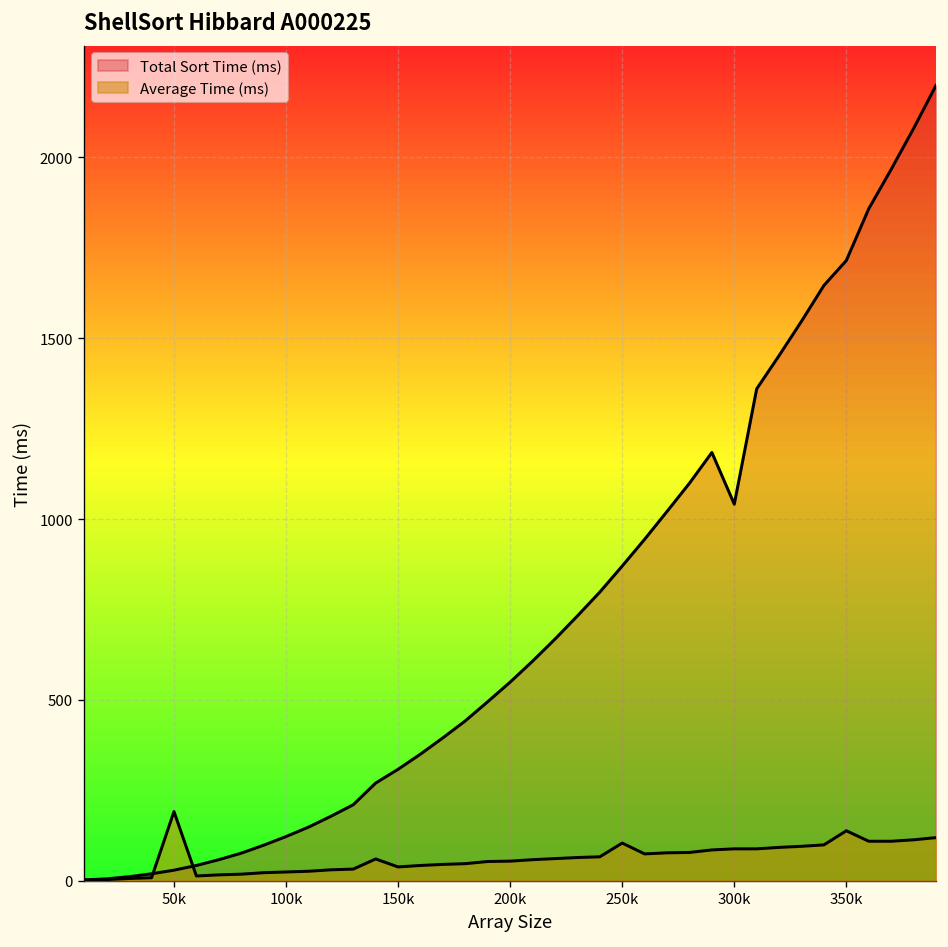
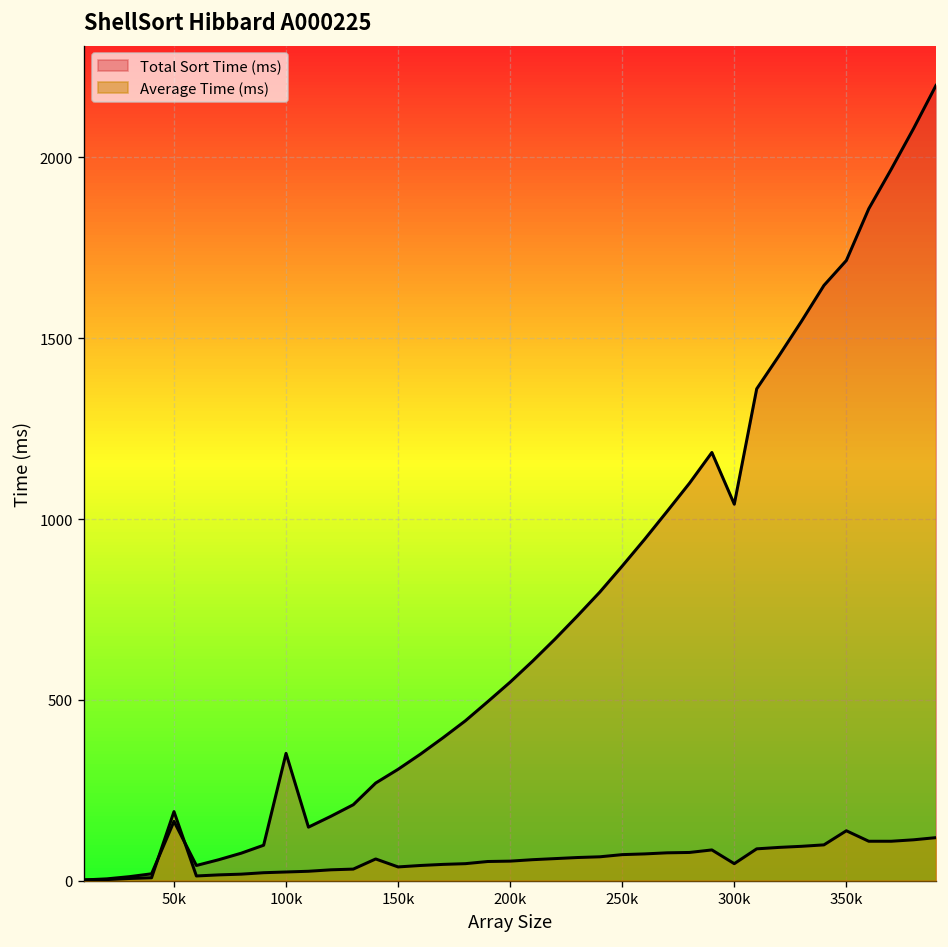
  {
    "Total Sort Time (ms)": {
-     "50k": 30,
-     "100k": 120,
+     "50k": 160,
+     "100k": 350,
      "150k": 310,
      "200k": 550,
      "250k": 870,
      "300k": 1040,
      "350k": 1720
    },
    "Average Time (ms)": {
      "50k": 190,
      "100k": 20,
      "150k": 40,
      "200k": 50,
-     "250k": 100,
-     "300k": 90,
+     "250k": 70,
+     "300k": 50,
      "350k": 140
    }
  }
